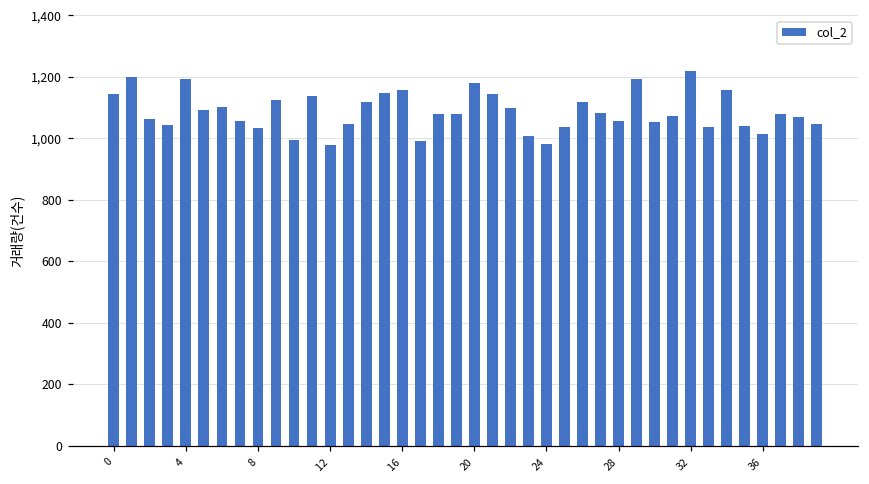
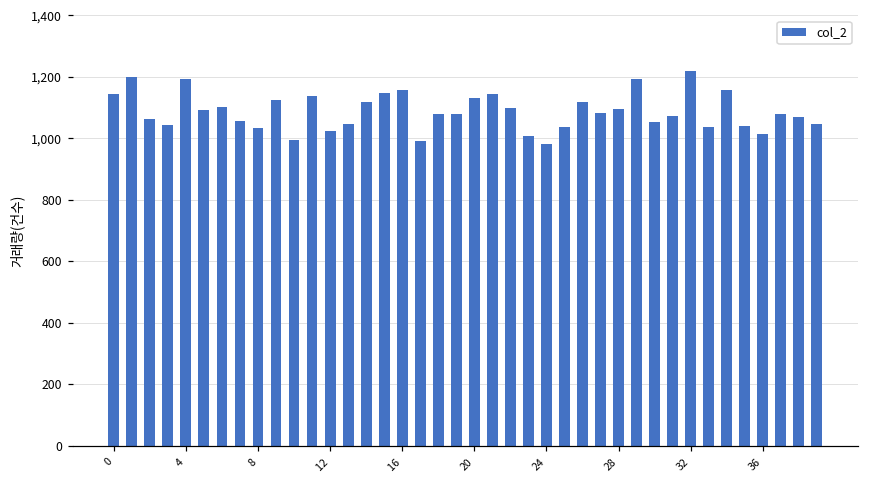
  {
    "0": "1,150",
    "4": "1,190",
    "8": "1,030",
-   "12": "980",
+   "12": "1,030",
    "16": "1,160",
-   "20": "1,180",
+   "20": "1,130",
    "24": "980",
-   "28": "1,060",
+   "28": "1,100",
    "32": "1,220",
    "36": "1,020"
  }
